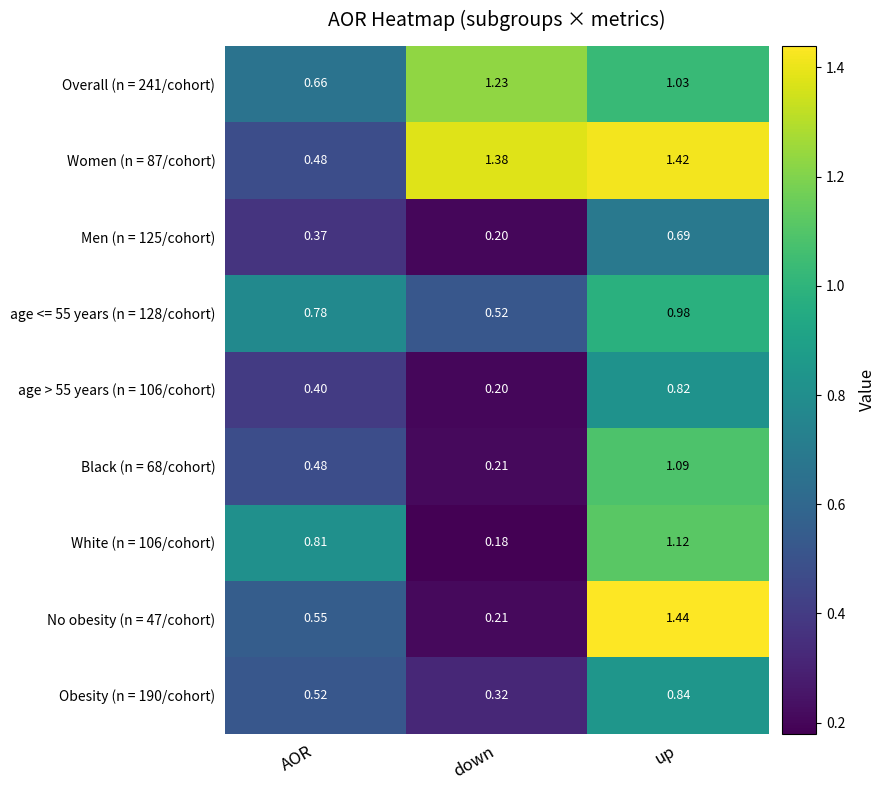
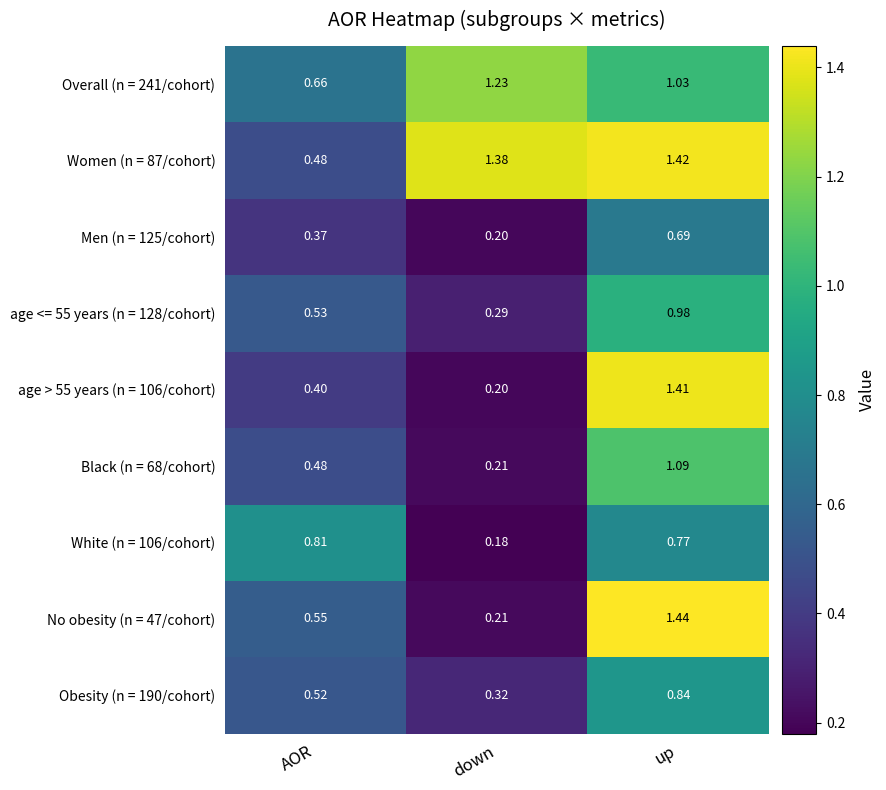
  {
    "Overall (n = 241/cohort)": {
      "AOR": 0.66,
      "down": 1.23,
      "up": 1.03
    },
    "Women (n = 87/cohort)": {
      "AOR": 0.48,
      "down": 1.38,
      "up": 1.42
    },
    "Men (n = 125/cohort)": {
      "AOR": 0.37,
      "down": 0.20,
      "up": 0.69
    },
    "age <= 55 years (n = 128/cohort)": {
-     "AOR": 0.78,
-     "down": 0.52,
+     "AOR": 0.53,
+     "down": 0.29,
      "up": 0.98
    },
    "age > 55 years (n = 106/cohort)": {
      "AOR": 0.40,
      "down": 0.20,
-     "up": 0.82
+     "up": 1.41
    },
    "Black (n = 68/cohort)": {
      "AOR": 0.48,
      "down": 0.21,
      "up": 1.09
    },
    "White (n = 106/cohort)": {
      "AOR": 0.81,
      "down": 0.18,
-     "up": 1.12
+     "up": 0.77
    },
    "No obesity (n = 47/cohort)": {
      "AOR": 0.55,
      "down": 0.21,
      "up": 1.44
    },
    "Obesity (n = 190/cohort)": {
      "AOR": 0.52,
      "down": 0.32,
      "up": 0.84
    }
  }
